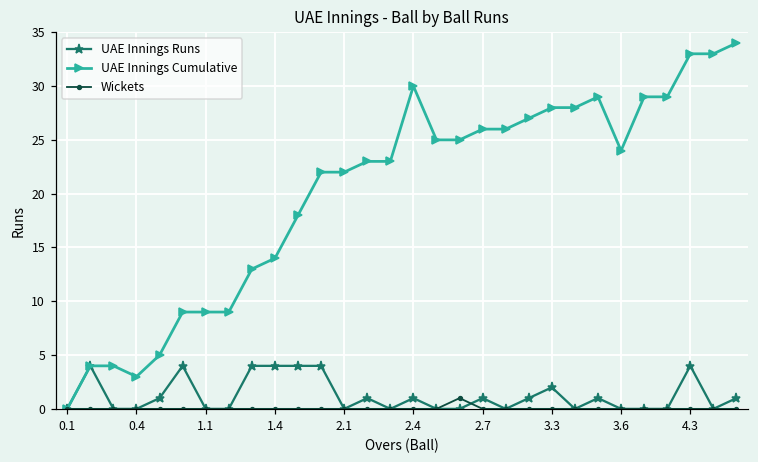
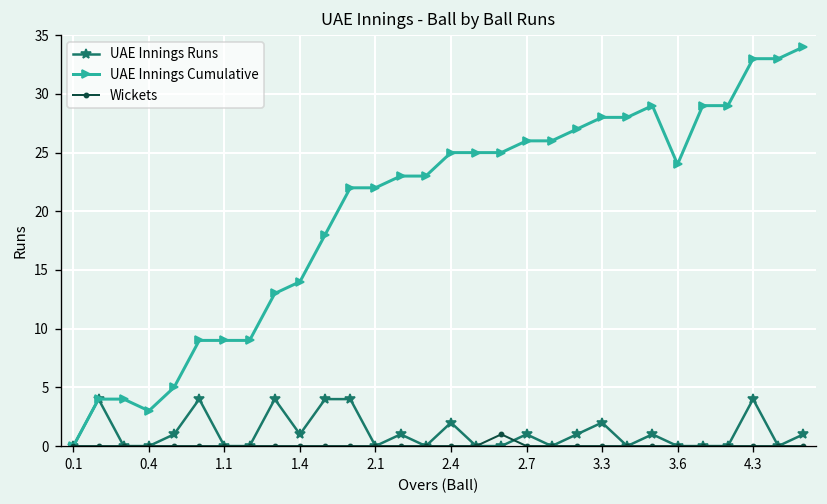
  {
    "UAE Innings Runs": {
-     "1.4": 4,
-     "2.4": 1,
+     "1.4": 1,
+     "2.4": 2,
      "2.7": 1,
      "3.3": 2,
      "4.3": 4
    },
    "UAE Innings Cumulative": {
      "0.4": 3,
      "1.1": 9,
      "1.4": 14,
      "2.1": 22,
-     "2.4": 30,
+     "2.4": 25,
      "2.7": 26,
      "3.3": 28,
      "3.6": 24,
      "4.3": 33
    },
    "Wickets": {
      "1.4": 0,
      "2.4": 0,
      "2.7": 0,
      "3.3": 0,
      "4.3": 0
    }
  }
